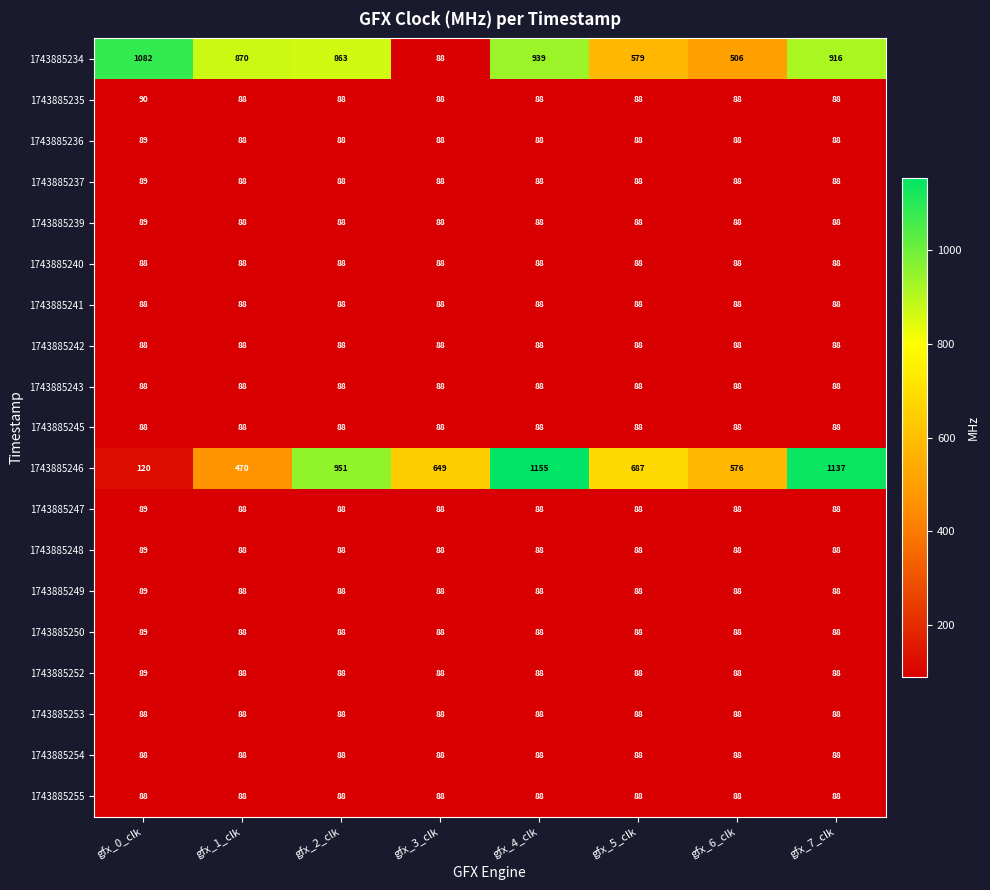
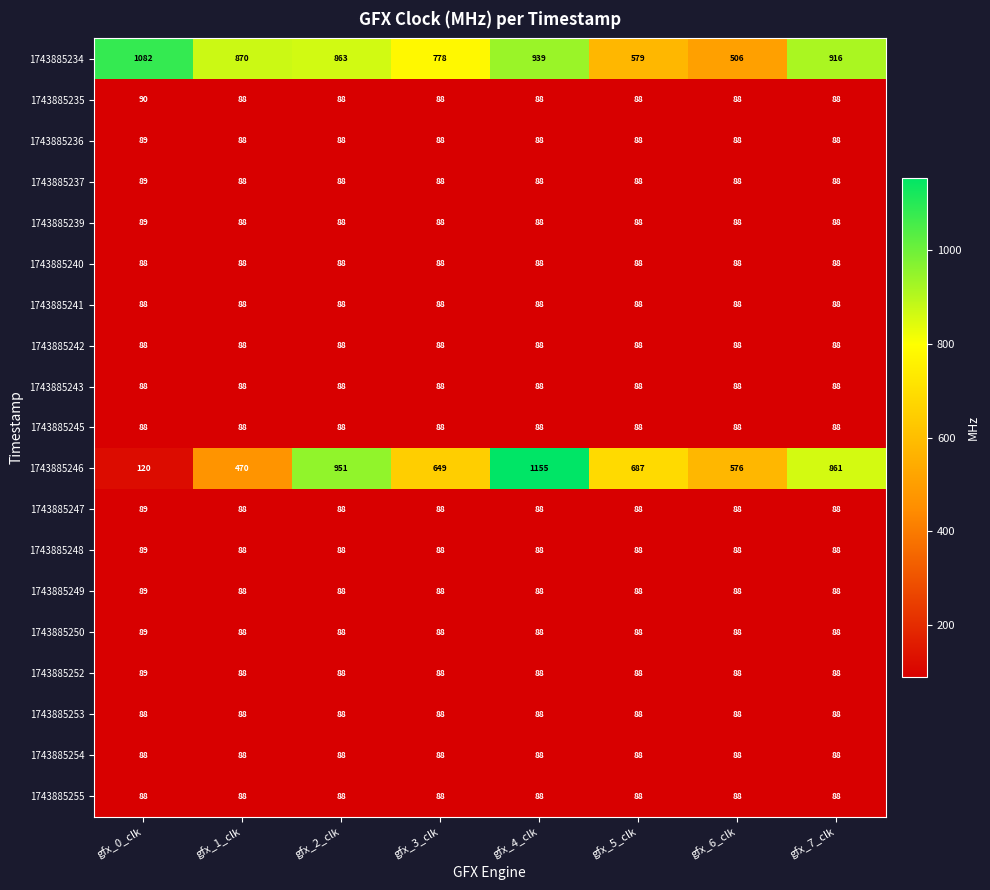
  {
    "1743885234": {
      "gfx_0_clk": 1082,
      "gfx_1_clk": 870,
      "gfx_2_clk": 863,
-     "gfx_3_clk": 88,
+     "gfx_3_clk": 778,
      "gfx_4_clk": 939,
      "gfx_5_clk": 579,
      "gfx_6_clk": 506,
      "gfx_7_clk": 916
    },
    "1743885235": {
      "gfx_0_clk": 90,
      "gfx_1_clk": 88,
      "gfx_2_clk": 88,
      "gfx_3_clk": 88,
      "gfx_4_clk": 88,
      "gfx_5_clk": 88,
      "gfx_6_clk": 88,
      "gfx_7_clk": 88
    },
    "1743885236": {
      "gfx_0_clk": 89,
      "gfx_1_clk": 88,
      "gfx_2_clk": 88,
      "gfx_3_clk": 88,
      "gfx_4_clk": 88,
      "gfx_5_clk": 88,
      "gfx_6_clk": 88,
      "gfx_7_clk": 88
    },
    "1743885237": {
      "gfx_0_clk": 89,
      "gfx_1_clk": 88,
      "gfx_2_clk": 88,
      "gfx_3_clk": 88,
      "gfx_4_clk": 88,
      "gfx_5_clk": 88,
      "gfx_6_clk": 88,
      "gfx_7_clk": 88
    },
    "1743885239": {
      "gfx_0_clk": 89,
      "gfx_1_clk": 88,
      "gfx_2_clk": 88,
      "gfx_3_clk": 88,
      "gfx_4_clk": 88,
      "gfx_5_clk": 88,
      "gfx_6_clk": 88,
      "gfx_7_clk": 88
    },
    "1743885240": {
      "gfx_0_clk": 88,
      "gfx_1_clk": 88,
      "gfx_2_clk": 88,
      "gfx_3_clk": 88,
      "gfx_4_clk": 88,
      "gfx_5_clk": 88,
      "gfx_6_clk": 88,
      "gfx_7_clk": 88
    },
    "1743885241": {
      "gfx_0_clk": 88,
      "gfx_1_clk": 88,
      "gfx_2_clk": 88,
      "gfx_3_clk": 88,
      "gfx_4_clk": 88,
      "gfx_5_clk": 88,
      "gfx_6_clk": 88,
      "gfx_7_clk": 88
    },
    "1743885242": {
      "gfx_0_clk": 88,
      "gfx_1_clk": 88,
      "gfx_2_clk": 88,
      "gfx_3_clk": 88,
      "gfx_4_clk": 88,
      "gfx_5_clk": 88,
      "gfx_6_clk": 88,
      "gfx_7_clk": 88
    },
    "1743885243": {
      "gfx_0_clk": 88,
      "gfx_1_clk": 88,
      "gfx_2_clk": 88,
      "gfx_3_clk": 88,
      "gfx_4_clk": 88,
      "gfx_5_clk": 88,
      "gfx_6_clk": 88,
      "gfx_7_clk": 88
    },
    "1743885245": {
      "gfx_0_clk": 88,
      "gfx_1_clk": 88,
      "gfx_2_clk": 88,
      "gfx_3_clk": 88,
      "gfx_4_clk": 88,
      "gfx_5_clk": 88,
      "gfx_6_clk": 88,
      "gfx_7_clk": 88
    },
    "1743885246": {
      "gfx_0_clk": 120,
      "gfx_1_clk": 470,
      "gfx_2_clk": 951,
      "gfx_3_clk": 649,
      "gfx_4_clk": 1155,
      "gfx_5_clk": 687,
      "gfx_6_clk": 576,
-     "gfx_7_clk": 1137
+     "gfx_7_clk": 861
    },
    "1743885247": {
      "gfx_0_clk": 89,
      "gfx_1_clk": 88,
      "gfx_2_clk": 88,
      "gfx_3_clk": 88,
      "gfx_4_clk": 88,
      "gfx_5_clk": 88,
      "gfx_6_clk": 88,
      "gfx_7_clk": 88
    },
    "1743885248": {
      "gfx_0_clk": 89,
      "gfx_1_clk": 88,
      "gfx_2_clk": 88,
      "gfx_3_clk": 88,
      "gfx_4_clk": 88,
      "gfx_5_clk": 88,
      "gfx_6_clk": 88,
      "gfx_7_clk": 88
    },
    "1743885249": {
      "gfx_0_clk": 89,
      "gfx_1_clk": 88,
      "gfx_2_clk": 88,
      "gfx_3_clk": 88,
      "gfx_4_clk": 88,
      "gfx_5_clk": 88,
      "gfx_6_clk": 88,
      "gfx_7_clk": 88
    },
    "1743885250": {
      "gfx_0_clk": 89,
      "gfx_1_clk": 88,
      "gfx_2_clk": 88,
      "gfx_3_clk": 88,
      "gfx_4_clk": 88,
      "gfx_5_clk": 88,
      "gfx_6_clk": 88,
      "gfx_7_clk": 88
    },
    "1743885252": {
      "gfx_0_clk": 89,
      "gfx_1_clk": 88,
      "gfx_2_clk": 88,
      "gfx_3_clk": 88,
      "gfx_4_clk": 88,
      "gfx_5_clk": 88,
      "gfx_6_clk": 88,
      "gfx_7_clk": 88
    },
    "1743885253": {
      "gfx_0_clk": 88,
      "gfx_1_clk": 88,
      "gfx_2_clk": 88,
      "gfx_3_clk": 88,
      "gfx_4_clk": 88,
      "gfx_5_clk": 88,
      "gfx_6_clk": 88,
      "gfx_7_clk": 88
    },
    "1743885254": {
      "gfx_0_clk": 88,
      "gfx_1_clk": 88,
      "gfx_2_clk": 88,
      "gfx_3_clk": 88,
      "gfx_4_clk": 88,
      "gfx_5_clk": 88,
      "gfx_6_clk": 88,
      "gfx_7_clk": 88
    },
    "1743885255": {
      "gfx_0_clk": 88,
      "gfx_1_clk": 88,
      "gfx_2_clk": 88,
      "gfx_3_clk": 88,
      "gfx_4_clk": 88,
      "gfx_5_clk": 88,
      "gfx_6_clk": 88,
      "gfx_7_clk": 88
    }
  }
